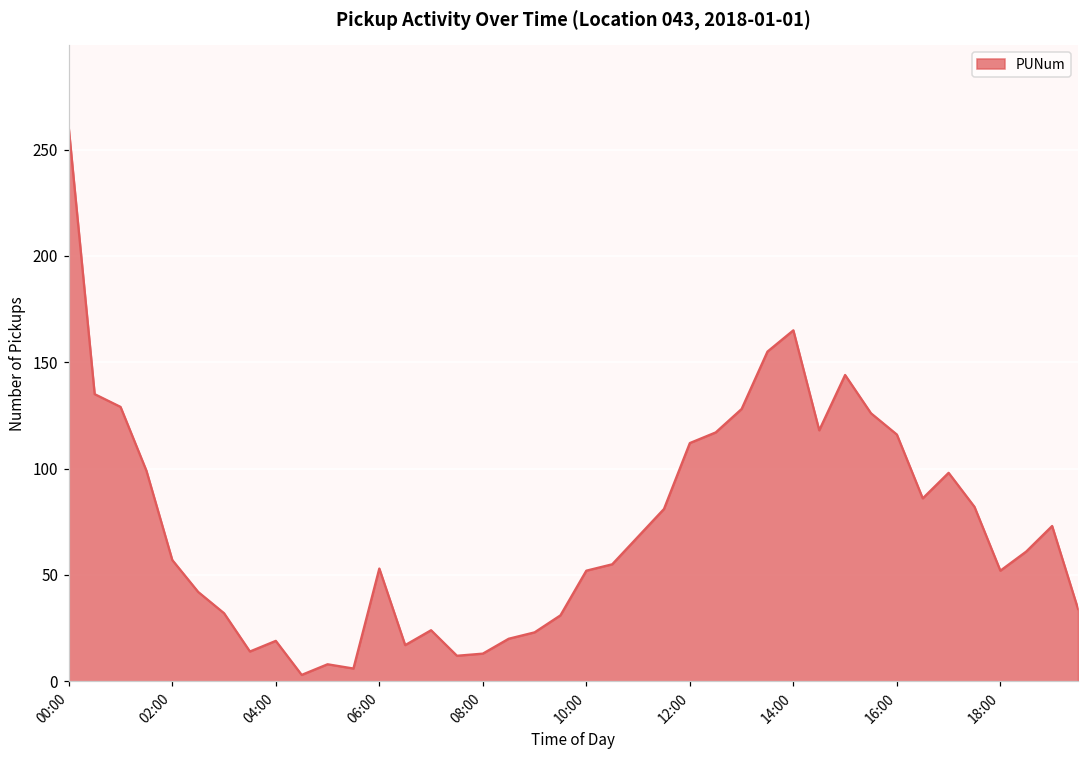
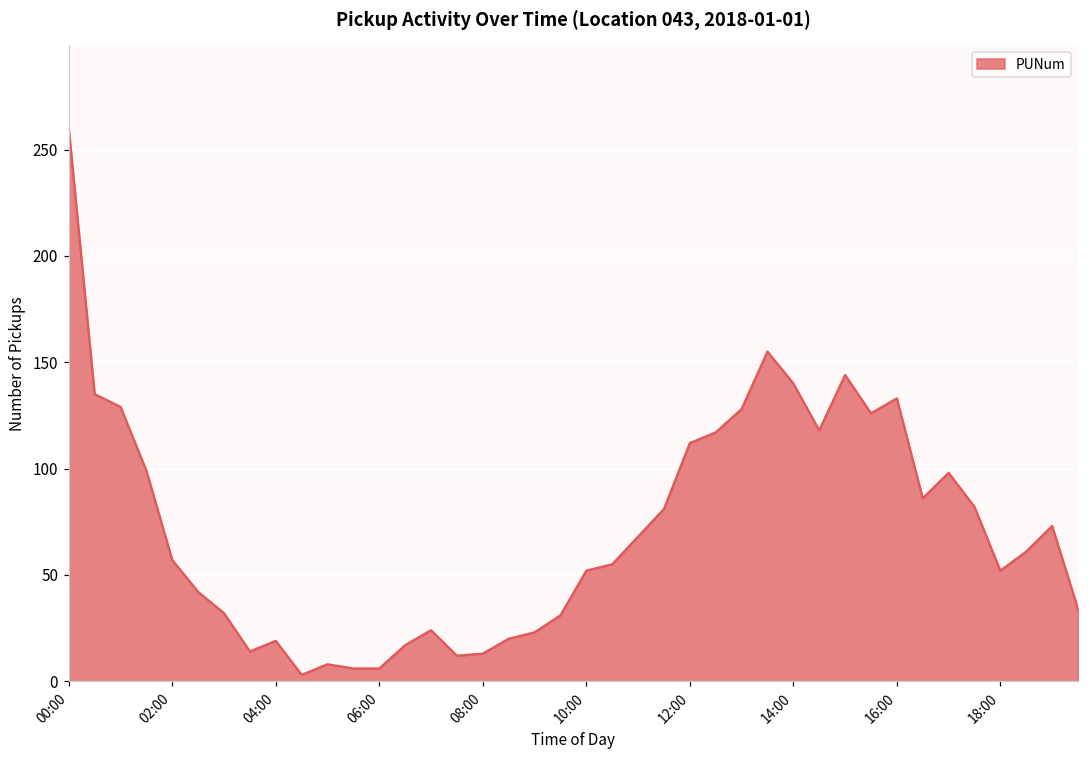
  {
    "00:00": 260,
    "02:00": 57,
    "04:00": 19,
-   "06:00": 53,
+   "06:00": 6,
    "08:00": 13,
    "10:00": 52,
    "12:00": 112,
-   "14:00": 165,
-   "16:00": 116,
+   "14:00": 140,
+   "16:00": 133,
    "18:00": 52
  }
